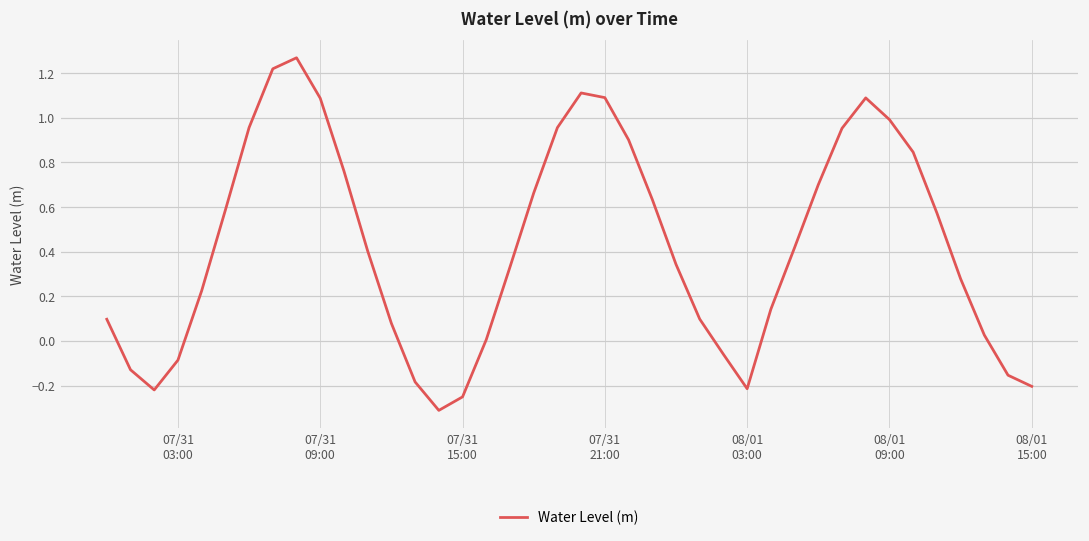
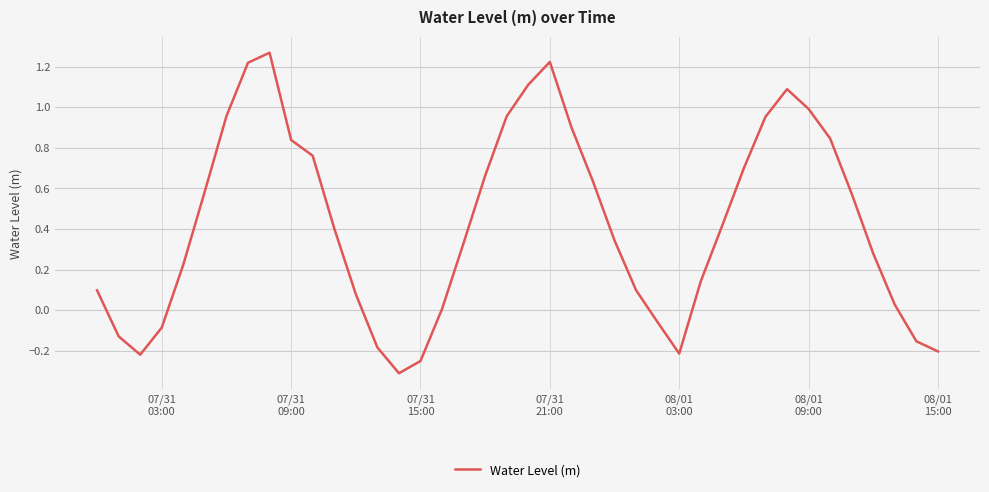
  {
    "07/31 03:00": -0.09,
-   "07/31 09:00": 1.09,
+   "07/31 09:00": 0.84,
    "07/31 15:00": -0.25,
-   "07/31 21:00": 1.09,
+   "07/31 21:00": 1.22,
    "08/01 03:00": -0.21,
    "08/01 09:00": 0.99,
    "08/01 15:00": -0.20
  }
